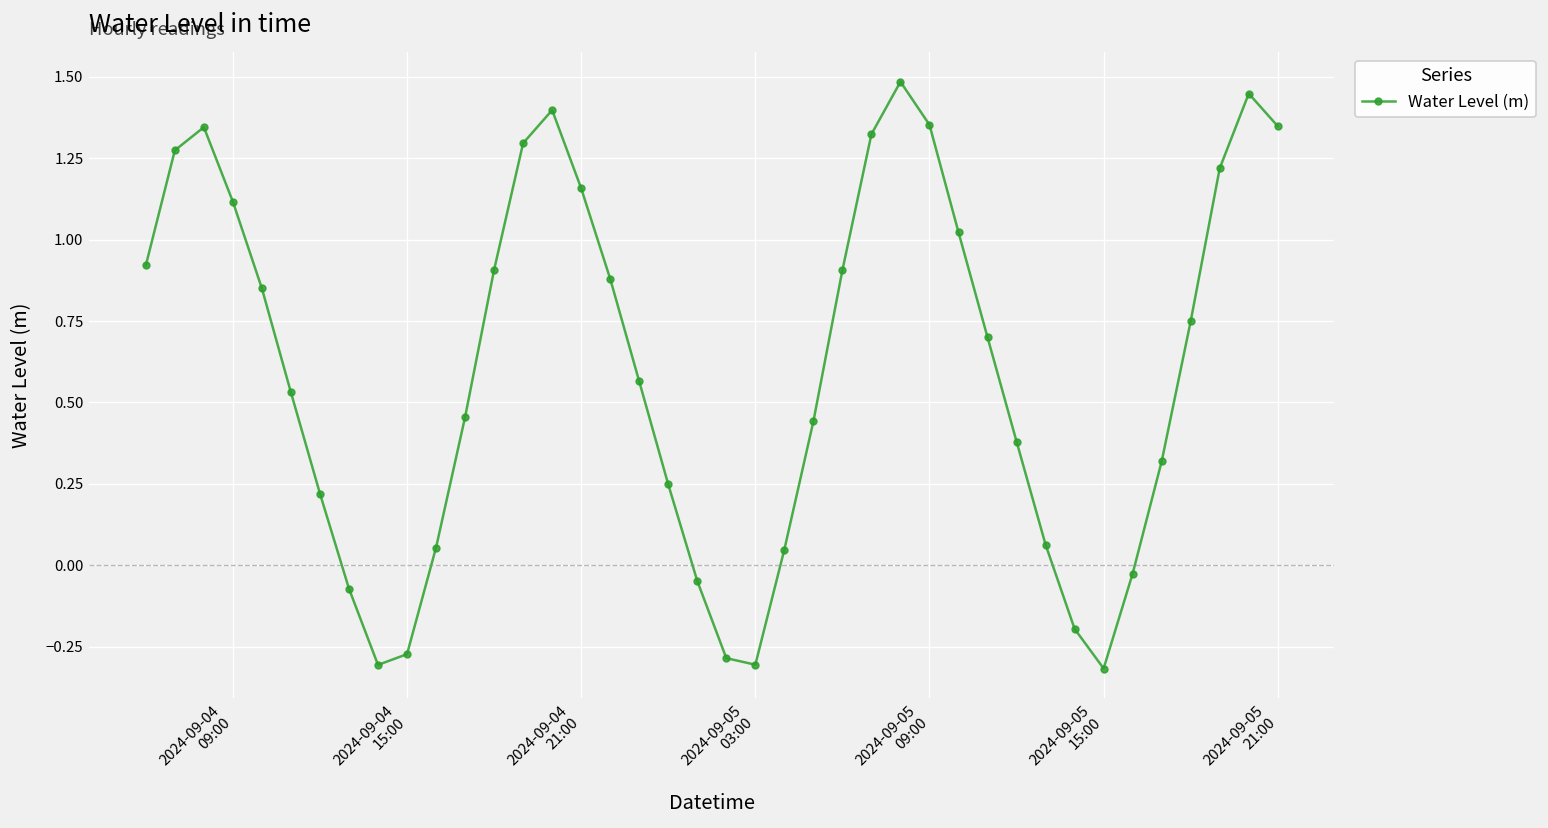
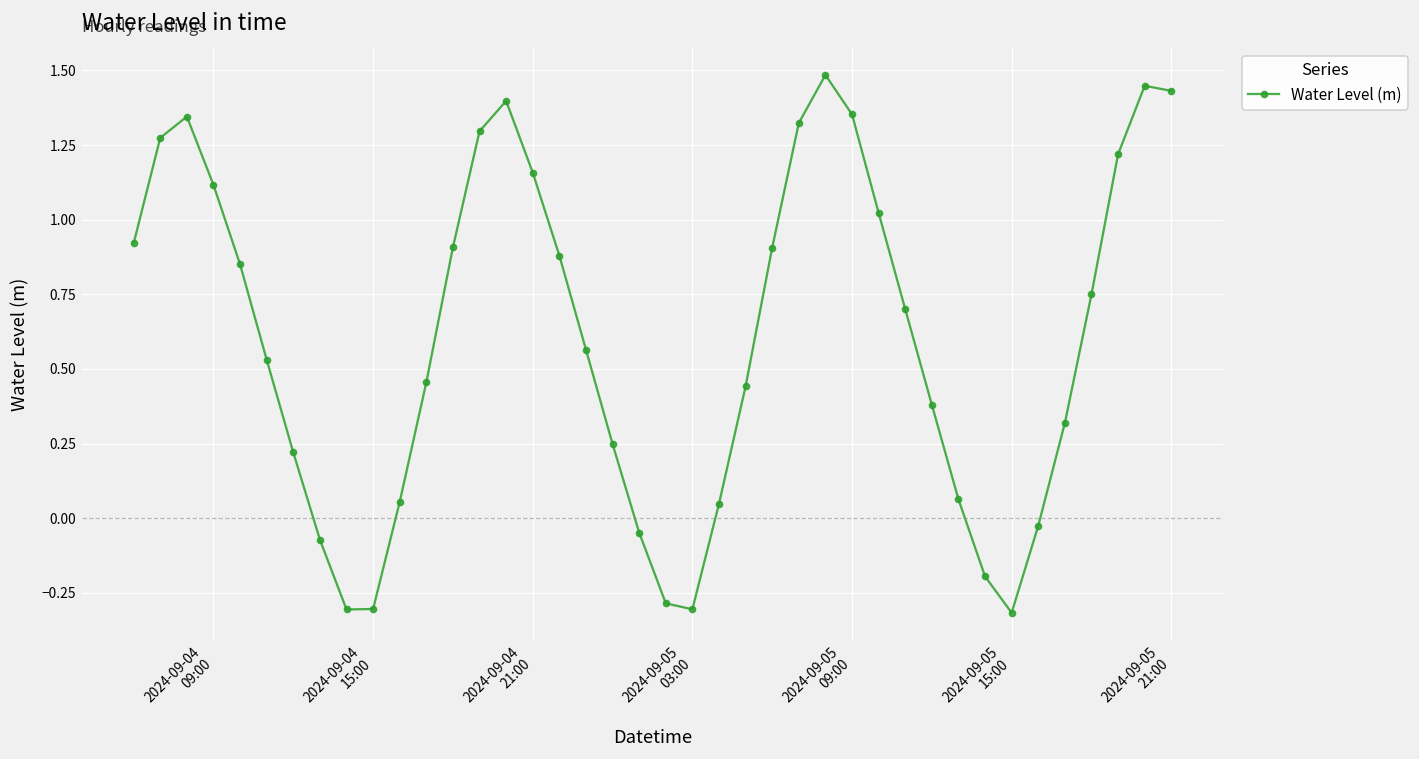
  {
    "2024-09-04 09:00": 1.12,
-   "2024-09-04 15:00": -0.27,
+   "2024-09-04 15:00": -0.30,
    "2024-09-04 21:00": 1.16,
    "2024-09-05 03:00": -0.31,
    "2024-09-05 09:00": 1.35,
    "2024-09-05 15:00": -0.32,
-   "2024-09-05 21:00": 1.35
+   "2024-09-05 21:00": 1.43
  }
